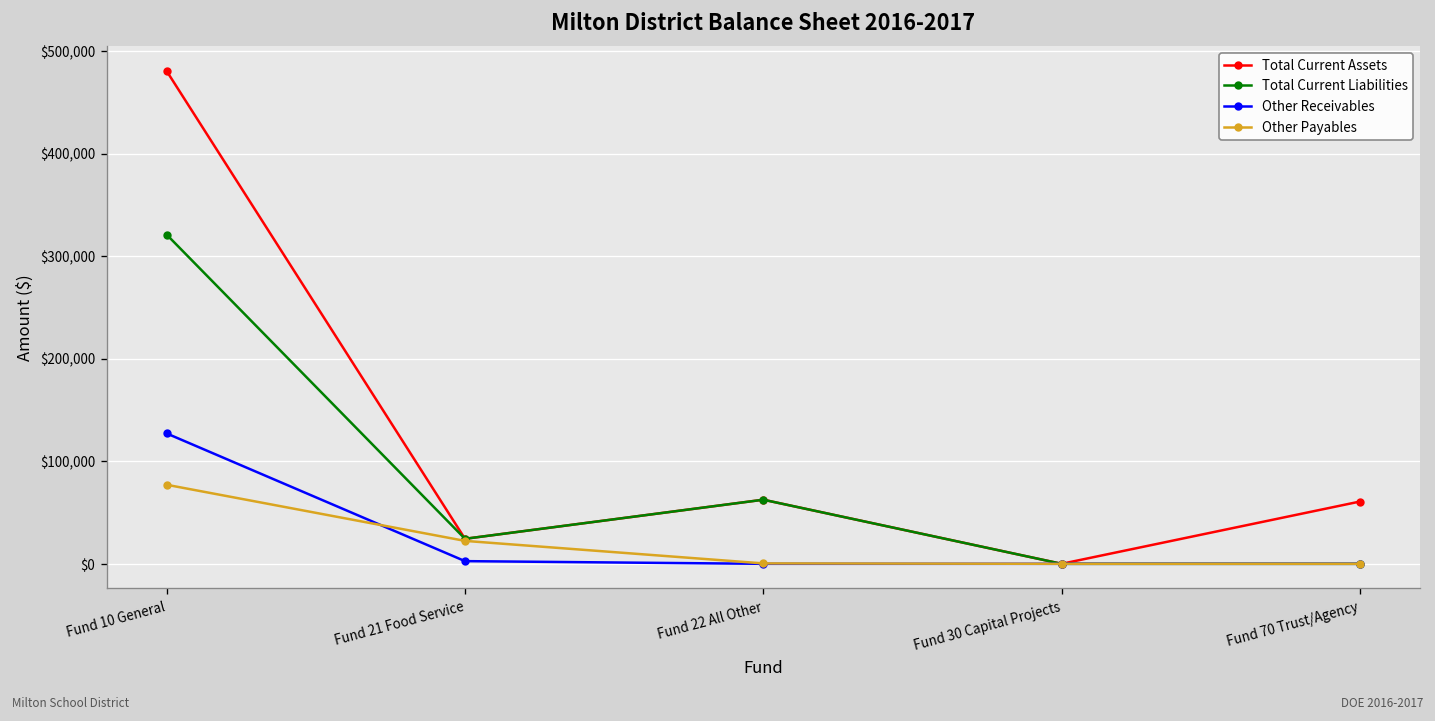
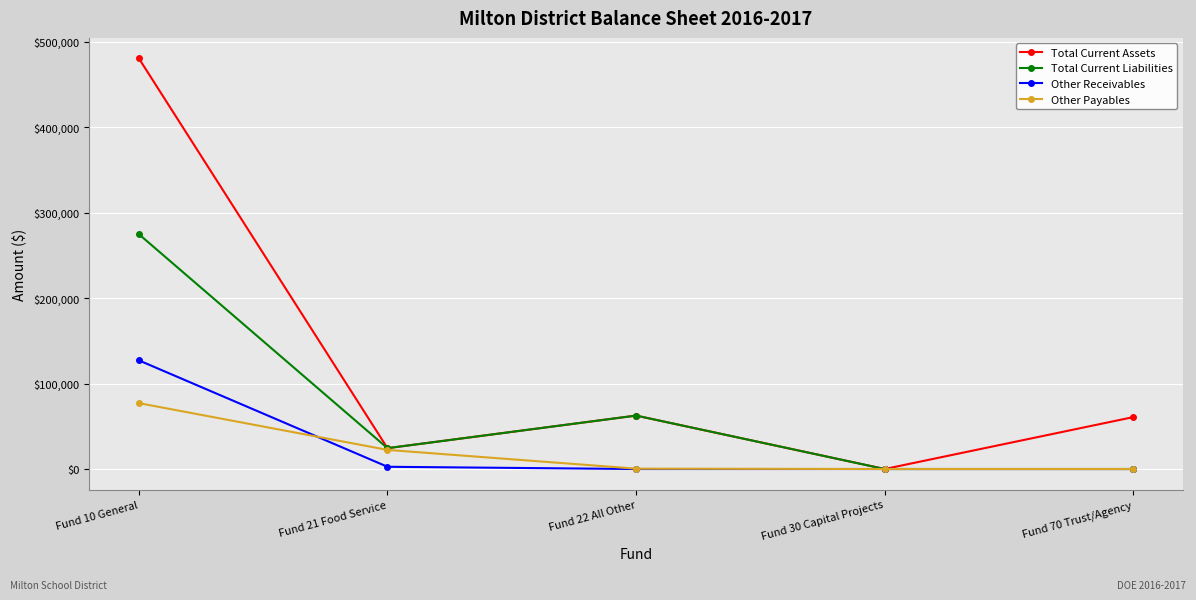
  {
    "Total Current Assets": {
      "Fund 10 General": "$480,000",
      "Fund 70 Trust/Agency": "$60,000"
    },
    "Total Current Liabilities": {
-     "Fund 10 General": "$320,000"
+     "Fund 10 General": "$270,000"
    },
    "Other Receivables": {
      "Fund 10 General": "$130,000",
      "Fund 21 Food Service": "$0"
    },
    "Other Payables": {
      "Fund 10 General": "$80,000"
    }
  }
